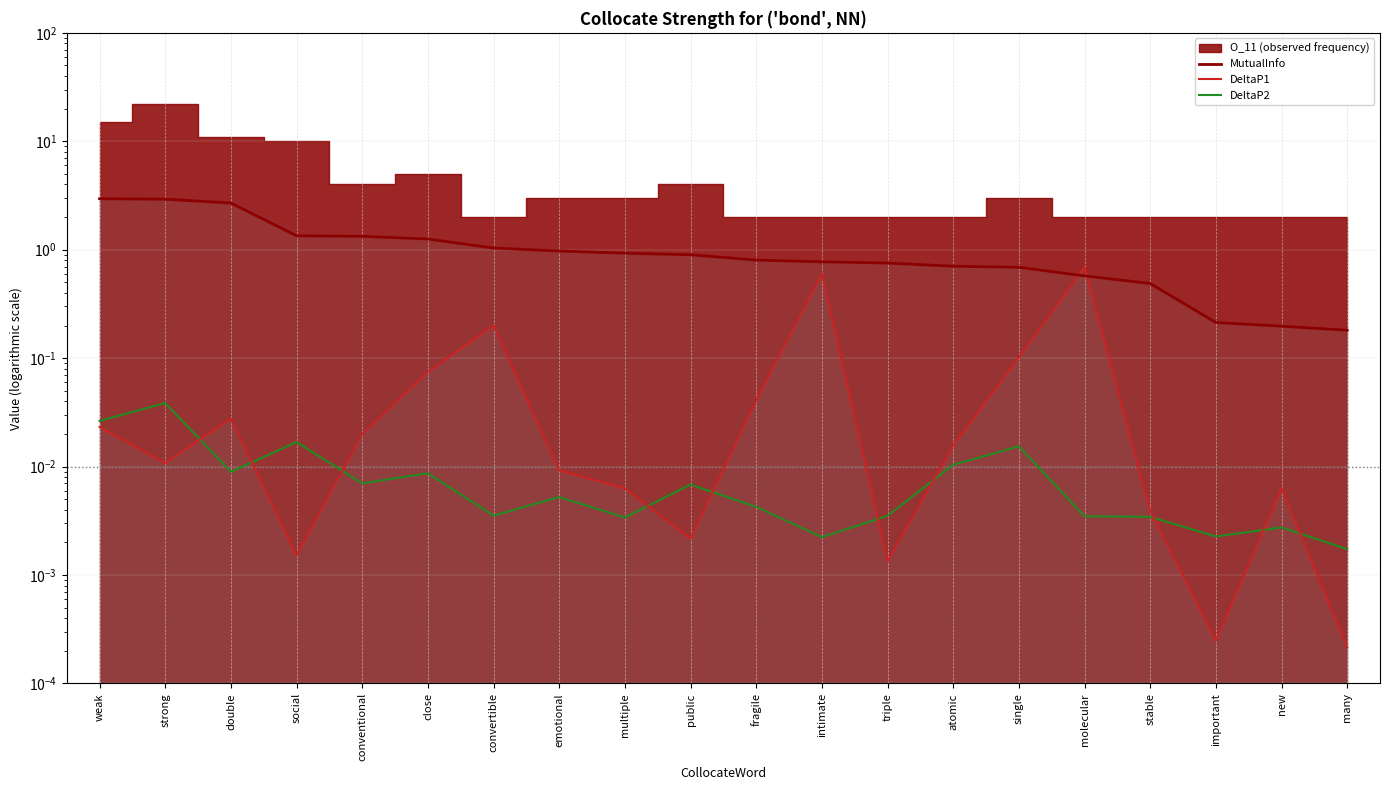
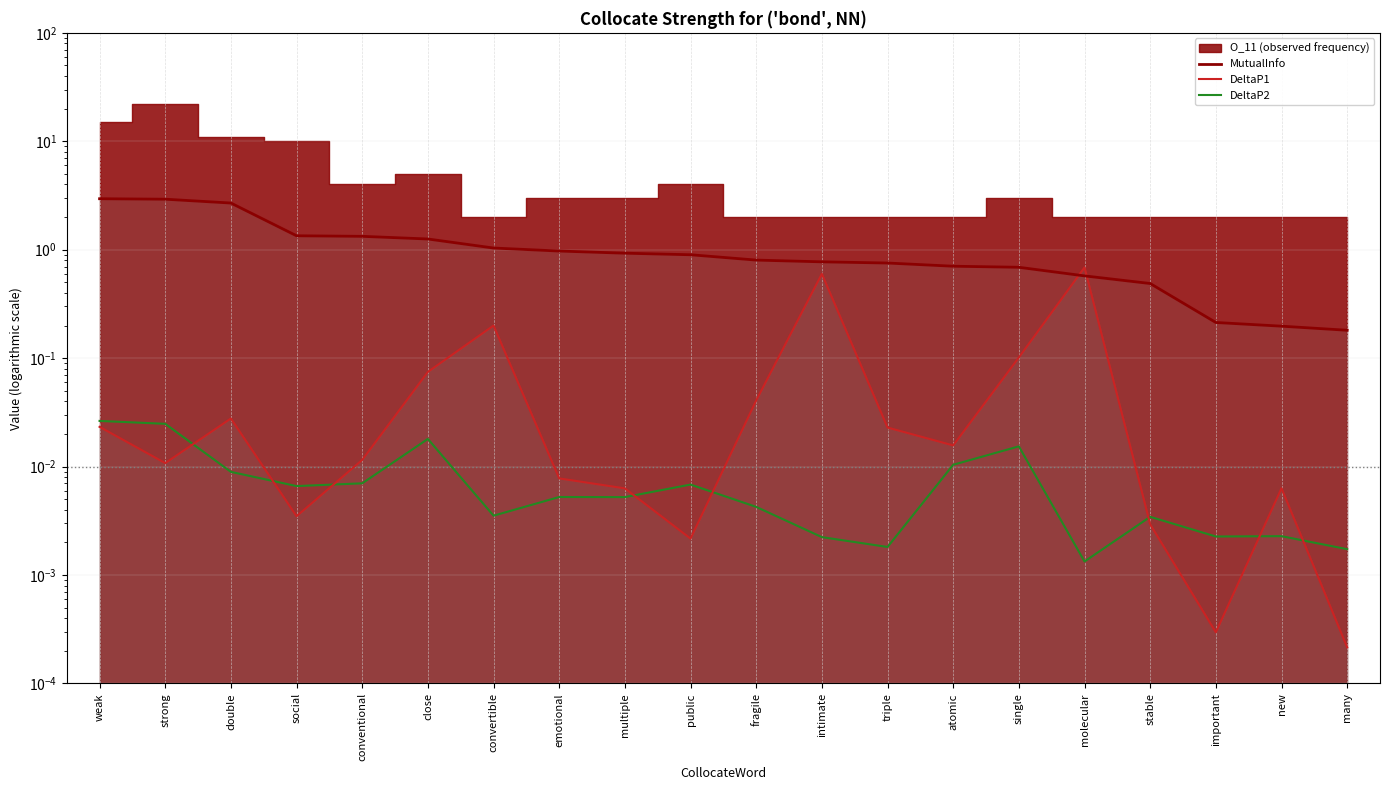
  {
    "DeltaP1": {
      "weak": 0.023,
      "strong": 0.011,
      "double": 0.028,
-     "social": 0.0015,
-     "conventional": 0.020,
+     "social": 0.0035,
+     "conventional": 0.012,
      "close": 0.07,
      "convertible": 0.20,
-     "emotional": 0.009,
+     "emotional": 0.008,
      "multiple": 0.006,
      "public": 0.0022,
      "fragile": 0.041,
      "intimate": 0.6,
-     "triple": 0.0013,
+     "triple": 0.023,
      "atomic": 0.016,
      "single": 0.10,
      "molecular": 0.7,
-     "stable": 0.0039,
-     "important": 0.00025,
+     "stable": 0.0029,
+     "important": 0.00030,
      "new": 0.006,
      "many": 0.00022
    },
    "DeltaP2": {
      "weak": 0.026,
-     "strong": 0.039,
+     "strong": 0.025,
      "double": 0.009,
-     "social": 0.017,
+     "social": 0.007,
      "conventional": 0.007,
-     "close": 0.009,
+     "close": 0.018,
      "convertible": 0.0035,
      "emotional": 0.005,
-     "multiple": 0.0034,
+     "multiple": 0.005,
      "public": 0.007,
      "fragile": 0.0043,
      "intimate": 0.0022,
-     "triple": 0.0035,
+     "triple": 0.0018,
      "atomic": 0.010,
      "single": 0.015,
-     "molecular": 0.0035,
+     "molecular": 0.0013,
      "stable": 0.0034,
      "important": 0.0023,
-     "new": 0.0027,
+     "new": 0.0023,
      "many": 0.0017
    }
  }
